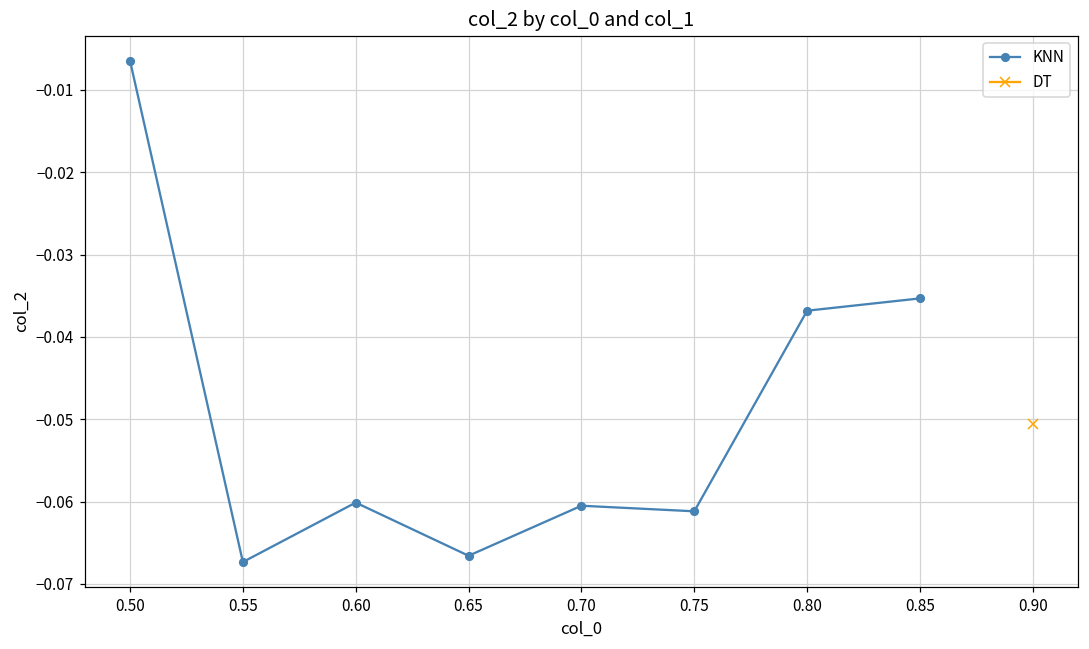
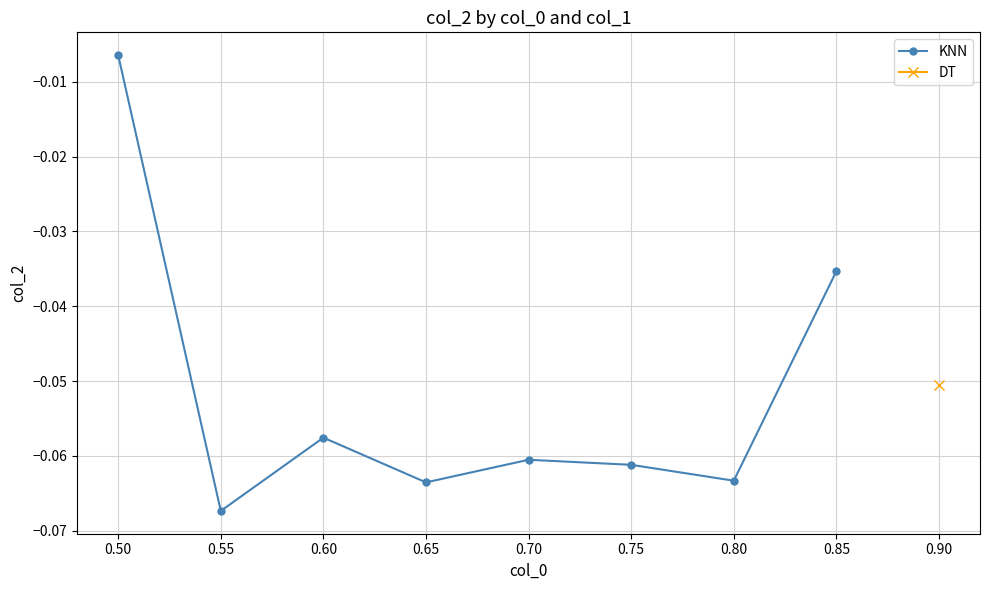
  {
    "KNN": {
      "0.50": -0.006,
      "0.55": -0.067,
-     "0.60": -0.060,
-     "0.65": -0.067,
+     "0.60": -0.058,
+     "0.65": -0.064,
      "0.70": -0.061,
      "0.75": -0.061,
-     "0.80": -0.037,
+     "0.80": -0.063,
      "0.85": -0.035
    },
    "DT": {
      "0.90": -0.051
    }
  }
